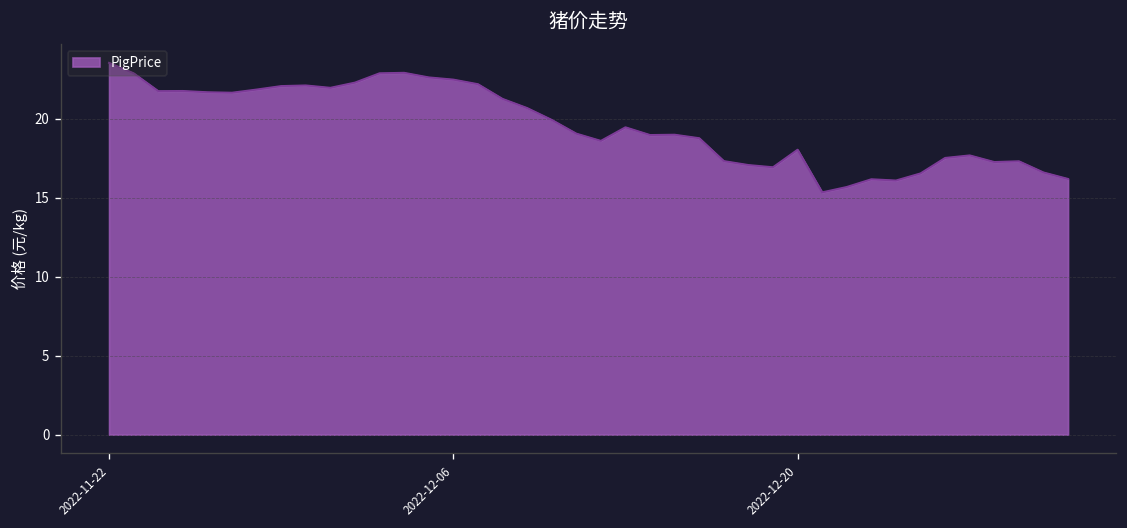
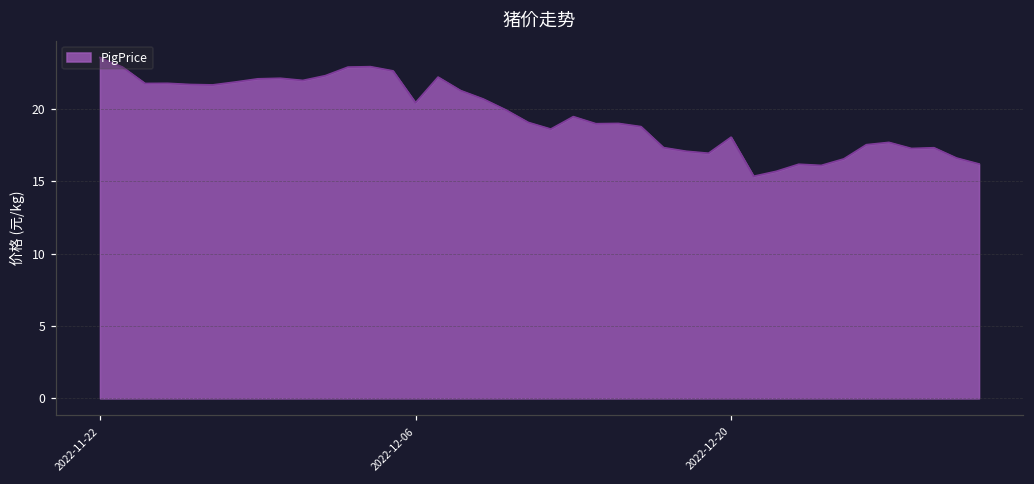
  {
-   "2022-12-06": 22.5,
+   "2022-12-06": 20.4,
    "2022-12-20": 18.0
  }
